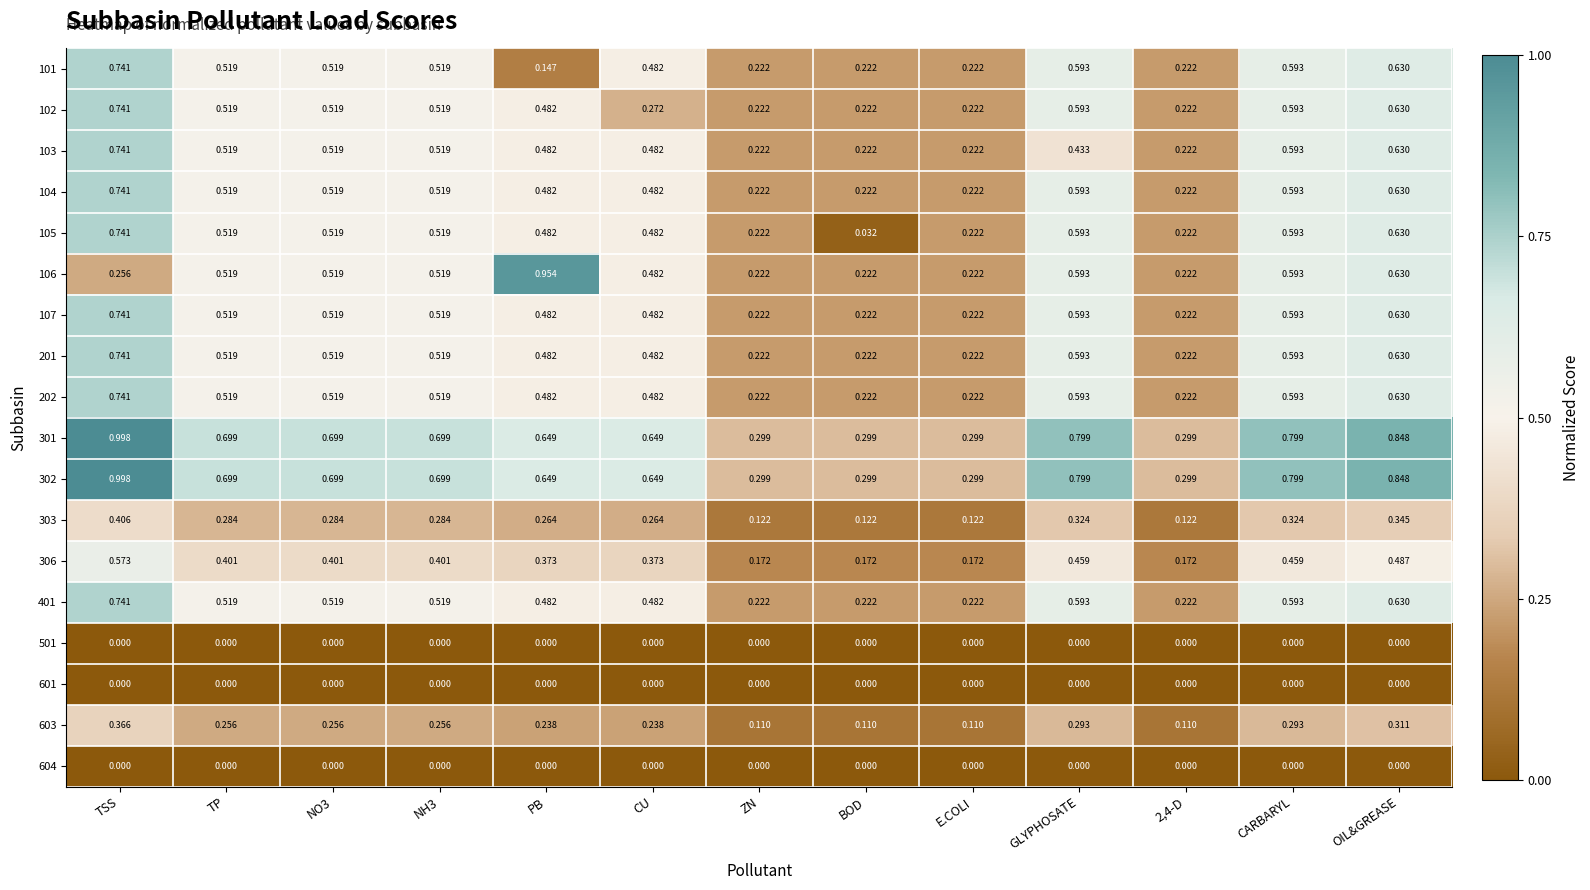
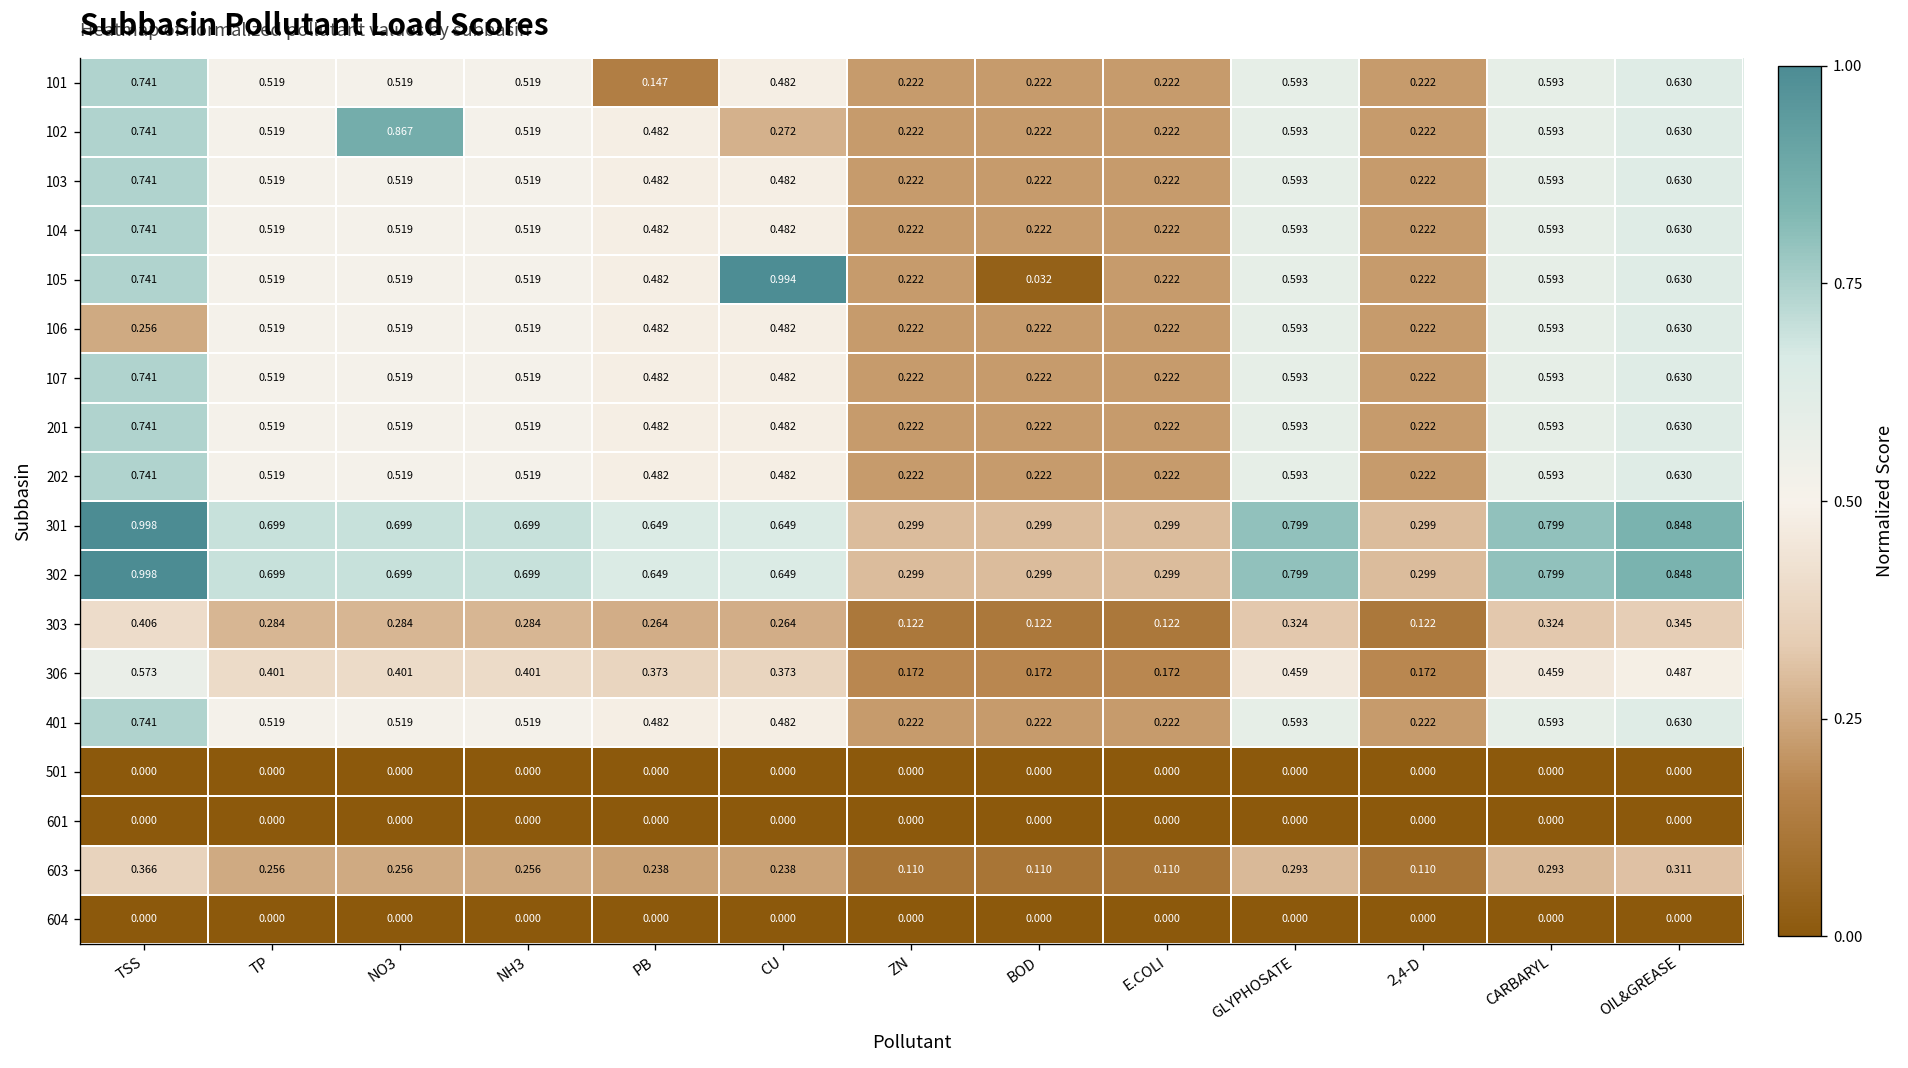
  {
    "102": {
      "TSS": 0.741,
      "TP": 0.519,
-     "NO3": 0.519,
+     "NO3": 0.867,
      "NH3": 0.519,
      "PB": 0.482,
      "CU": 0.272,
      "ZN": 0.222,
      "BOD": 0.222,
      "E.COLI": 0.222,
      "GLYPHOSATE": 0.593,
      "2,4-D": 0.222,
      "CARBARYL": 0.593,
      "OIL&GREASE": 0.630
    },
    "103": {
      "TSS": 0.741,
      "TP": 0.519,
      "NO3": 0.519,
      "NH3": 0.519,
      "PB": 0.482,
      "CU": 0.482,
      "ZN": 0.222,
      "BOD": 0.222,
      "E.COLI": 0.222,
-     "GLYPHOSATE": 0.433,
+     "GLYPHOSATE": 0.593,
      "2,4-D": 0.222,
      "CARBARYL": 0.593,
      "OIL&GREASE": 0.630
    },
    "105": {
      "TSS": 0.741,
      "TP": 0.519,
      "NO3": 0.519,
      "NH3": 0.519,
      "PB": 0.482,
-     "CU": 0.482,
+     "CU": 0.994,
      "ZN": 0.222,
      "BOD": 0.032,
      "E.COLI": 0.222,
      "GLYPHOSATE": 0.593,
      "2,4-D": 0.222,
      "CARBARYL": 0.593,
      "OIL&GREASE": 0.630
    },
    "106": {
      "TSS": 0.256,
      "TP": 0.519,
      "NO3": 0.519,
      "NH3": 0.519,
-     "PB": 0.954,
+     "PB": 0.482,
      "CU": 0.482,
      "ZN": 0.222,
      "BOD": 0.222,
      "E.COLI": 0.222,
      "GLYPHOSATE": 0.593,
      "2,4-D": 0.222,
      "CARBARYL": 0.593,
      "OIL&GREASE": 0.630
    }
  }
